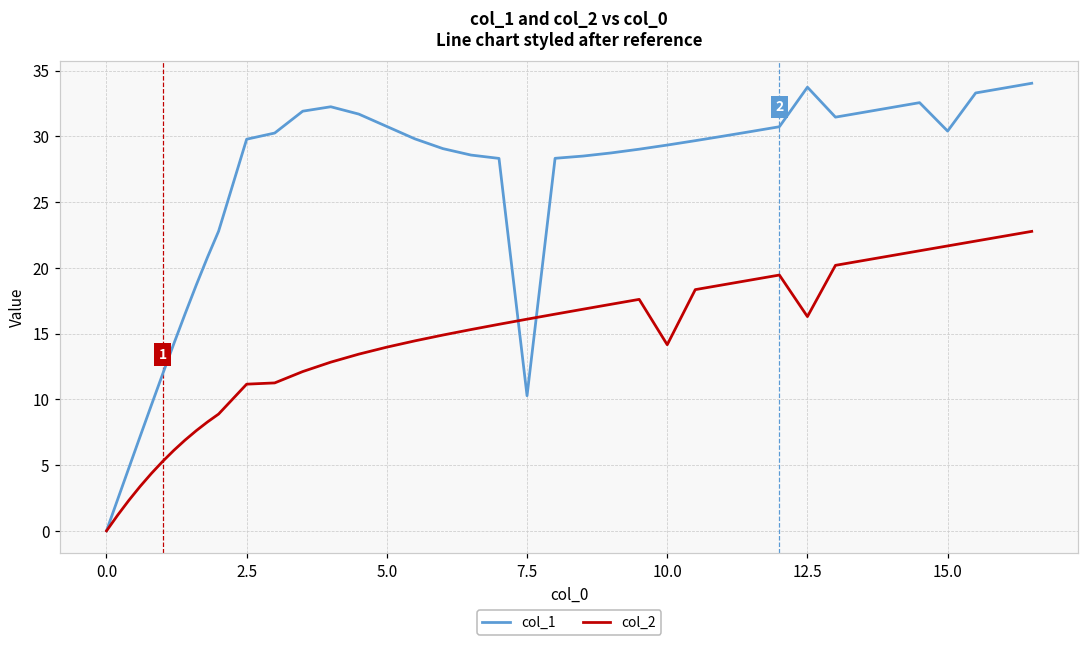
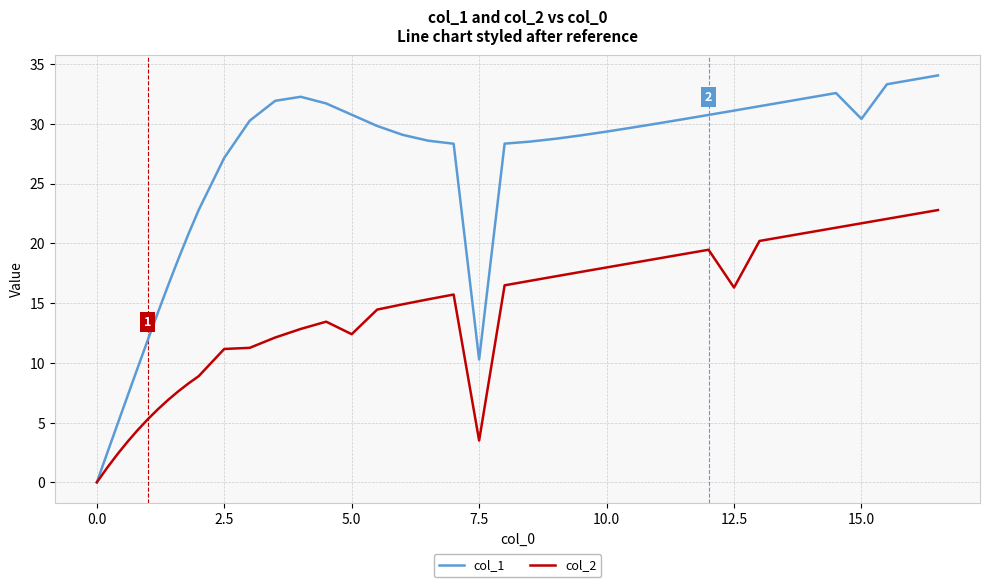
  {
    "col_1": {
-     "2.5": 29.8,
+     "2.5": 27.1,
      "5.0": 30.8,
      "7.5": 10.3,
      "10.0": 29.3,
-     "12.5": 33.7,
+     "12.5": 31.1,
      "15.0": 30.4
    },
    "col_2": {
      "2.5": 11.2,
-     "5.0": 14.0,
-     "7.5": 16.1,
-     "10.0": 14.2,
+     "5.0": 12.4,
+     "7.5": 3.5,
+     "10.0": 18.0,
      "12.5": 16.3,
      "15.0": 21.7
    }
  }
